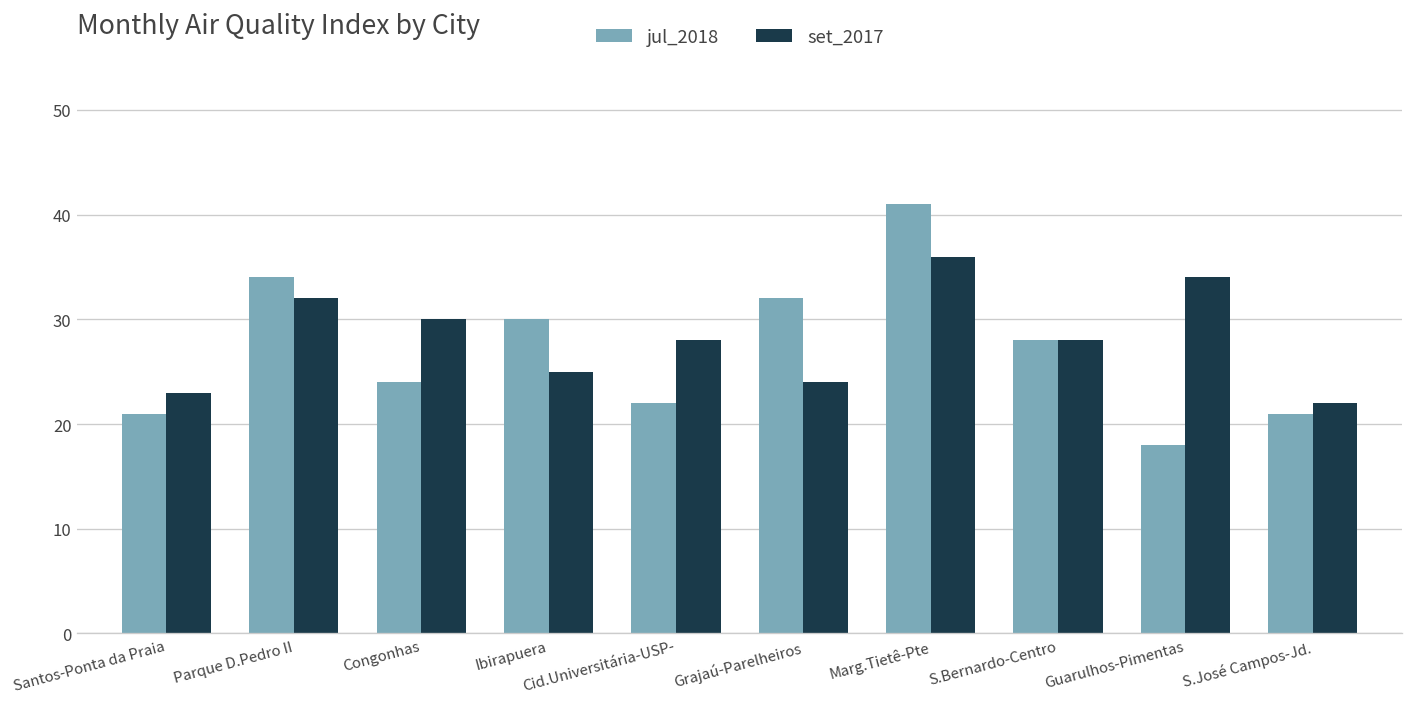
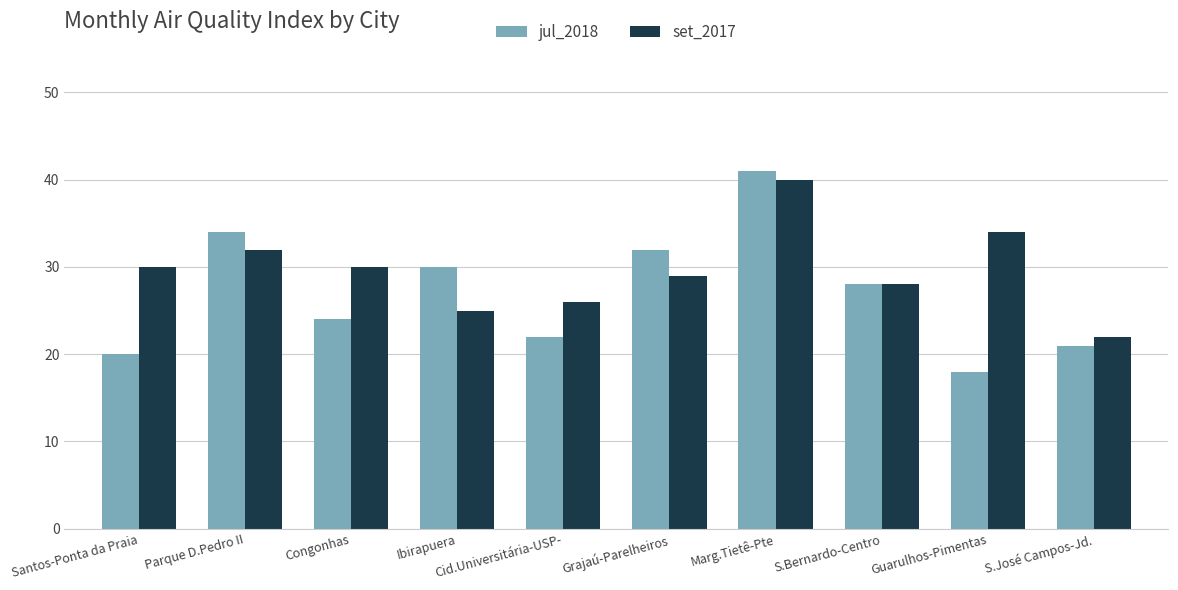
  {
    "jul_2018": {
-     "Santos-Ponta da Praia": 21,
+     "Santos-Ponta da Praia": 20,
      "Parque D.Pedro II": 34,
      "Congonhas": 24,
      "Ibirapuera": 30,
      "Cid.Universitária-USP-": 22,
      "Grajaú-Parelheiros": 32,
      "Marg.Tietê-Pte": 41,
      "S.Bernardo-Centro": 28,
      "Guarulhos-Pimentas": 18,
      "S.José Campos-Jd.": 21
    },
    "set_2017": {
-     "Santos-Ponta da Praia": 23,
+     "Santos-Ponta da Praia": 30,
      "Parque D.Pedro II": 32,
      "Congonhas": 30,
      "Ibirapuera": 25,
-     "Cid.Universitária-USP-": 28,
-     "Grajaú-Parelheiros": 24,
-     "Marg.Tietê-Pte": 36,
+     "Cid.Universitária-USP-": 26,
+     "Grajaú-Parelheiros": 29,
+     "Marg.Tietê-Pte": 40,
      "S.Bernardo-Centro": 28,
      "Guarulhos-Pimentas": 34,
      "S.José Campos-Jd.": 22
    }
  }
